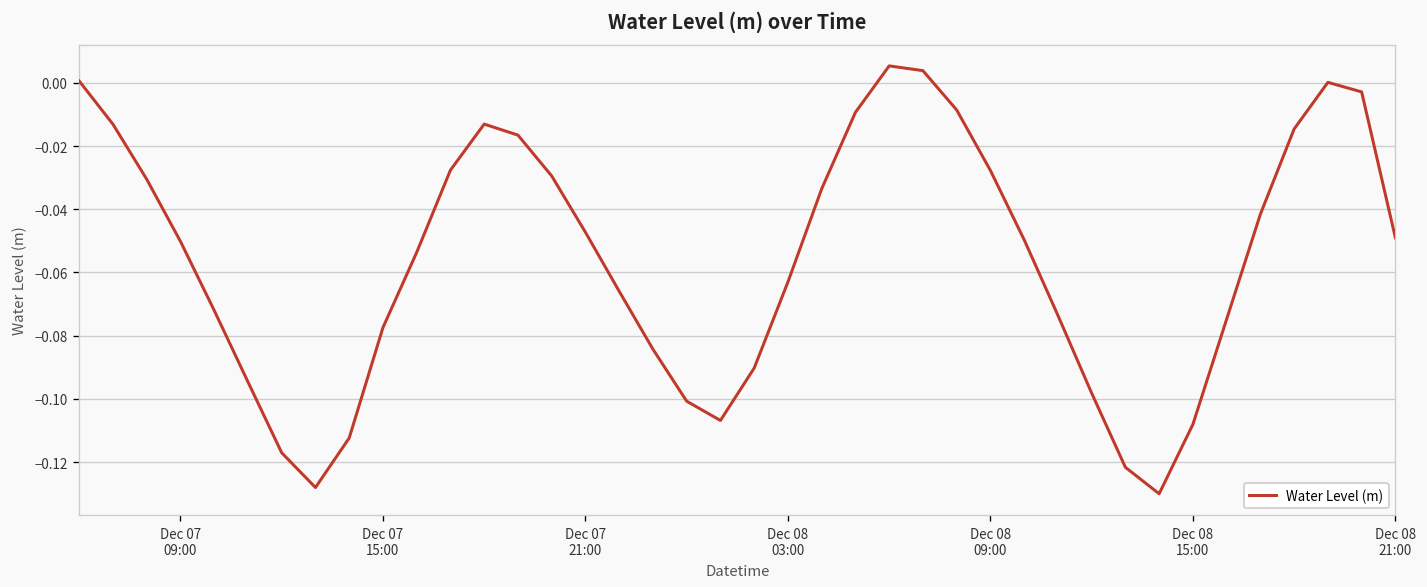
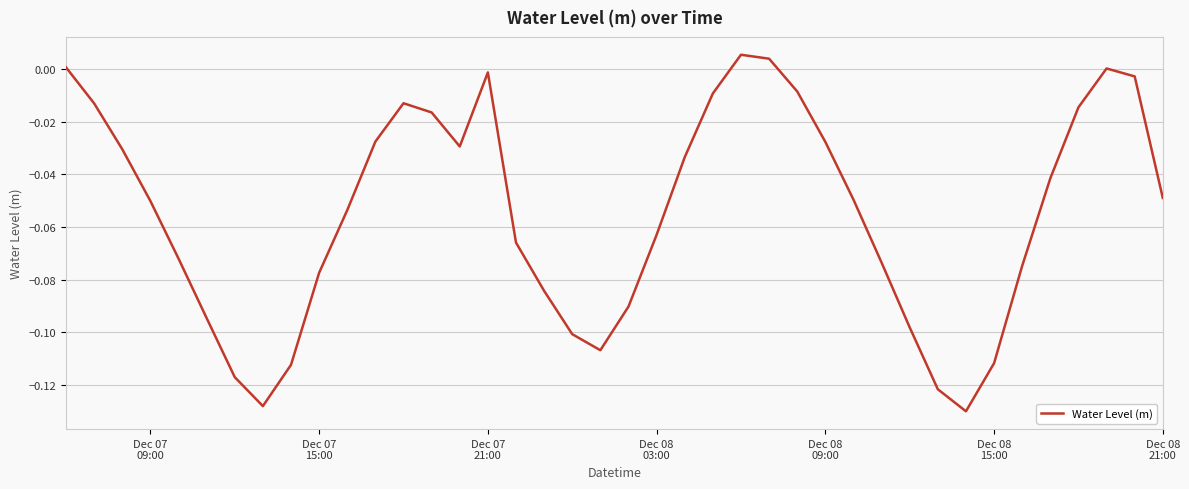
  {
    "Dec 07 09:00": -0.050,
    "Dec 07 15:00": -0.077,
-   "Dec 07 21:00": -0.047,
+   "Dec 07 21:00": -0.001,
    "Dec 08 03:00": -0.063,
    "Dec 08 09:00": -0.028,
-   "Dec 08 15:00": -0.108,
+   "Dec 08 15:00": -0.112,
    "Dec 08 21:00": -0.049
  }
